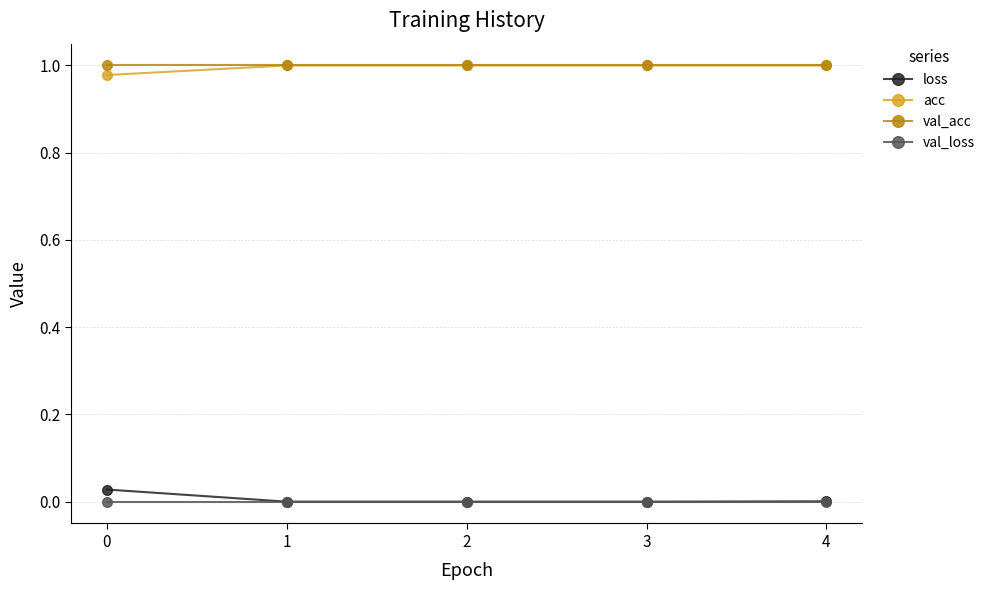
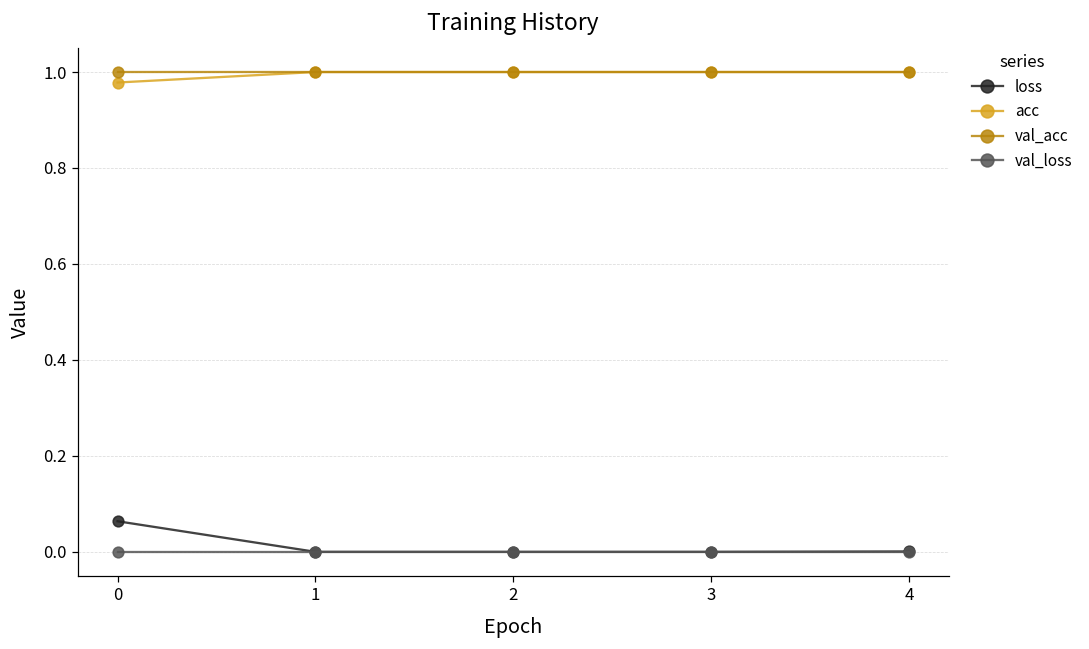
  {
    "loss": {
-     "0": 0.03
+     "0": 0.06
    },
    "val_loss": {
      "0": 0.00
    }
  }
